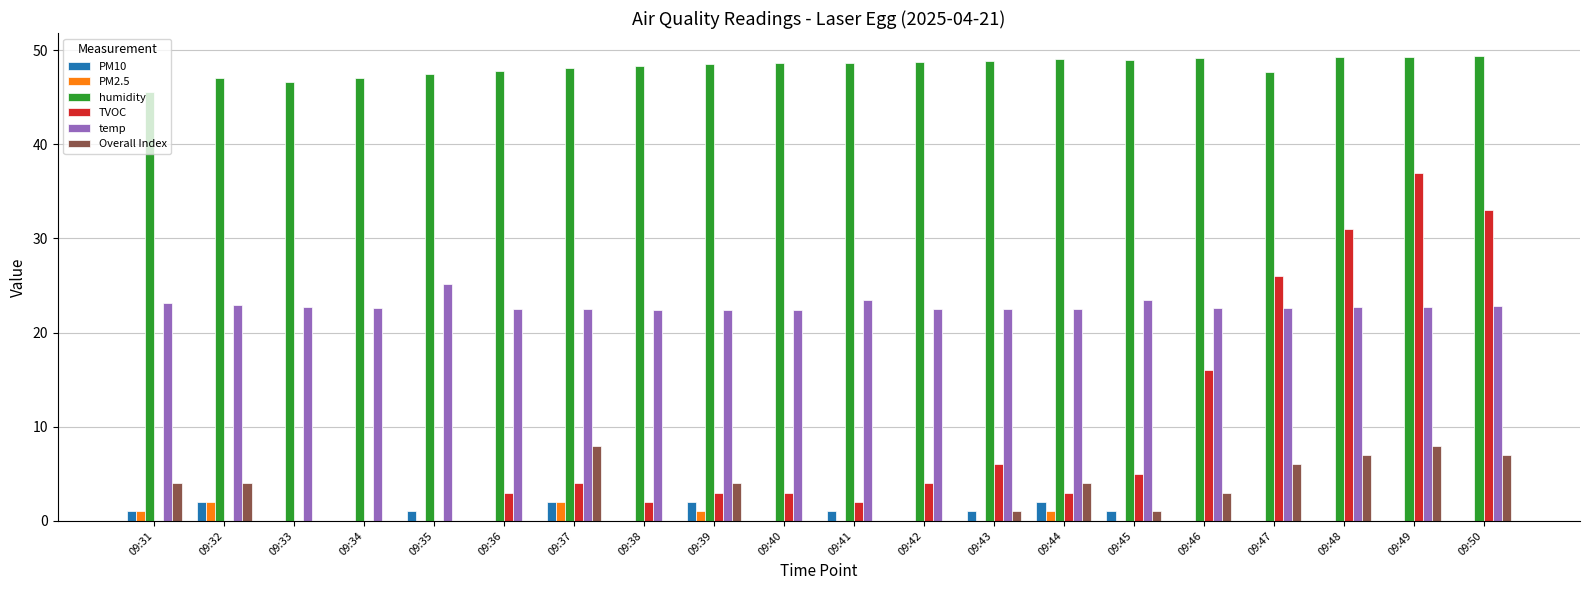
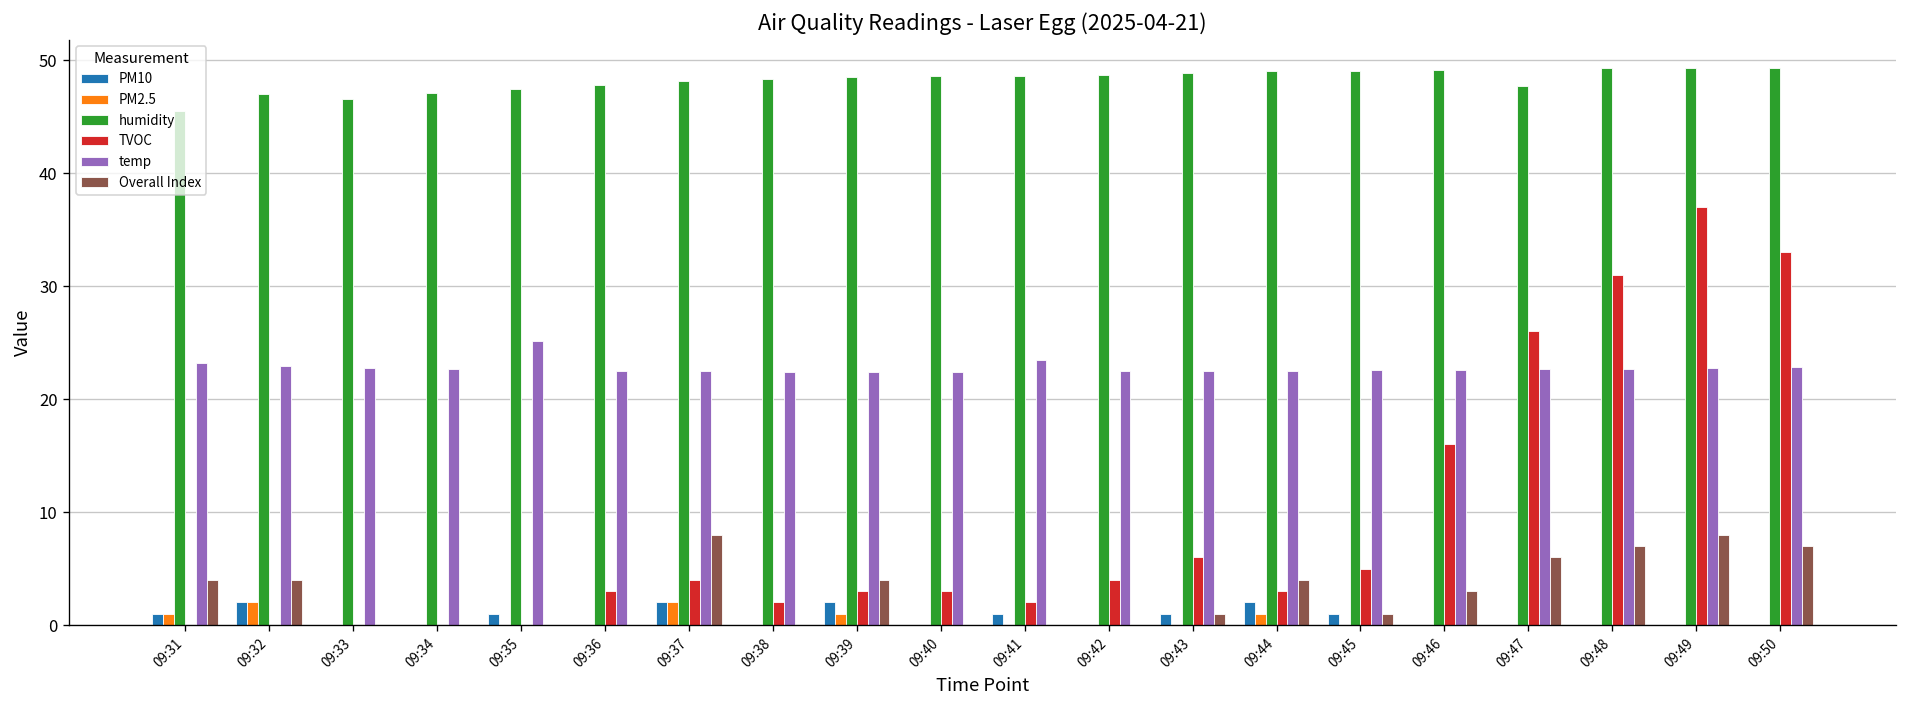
  {
    "PM10": {
      "09:31": 1,
      "09:32": 2,
      "09:33": 0,
      "09:34": 0,
      "09:35": 1,
      "09:36": 0,
      "09:37": 2,
      "09:38": 0,
      "09:39": 2,
      "09:40": 0,
      "09:41": 1,
      "09:42": 0,
      "09:43": 1,
      "09:44": 2,
      "09:45": 1,
      "09:46": 0,
      "09:47": 0,
      "09:48": 0,
      "09:49": 0,
      "09:50": 0
    },
    "PM2.5": {
      "09:31": 1,
      "09:32": 2,
      "09:33": 0,
      "09:34": 0,
      "09:35": 0,
      "09:36": 0,
      "09:37": 2,
      "09:38": 0,
      "09:39": 1,
      "09:40": 0,
      "09:41": 0,
      "09:42": 0,
      "09:43": 0,
      "09:44": 1,
      "09:45": 0,
      "09:46": 0,
      "09:47": 0,
      "09:48": 0,
      "09:49": 0,
      "09:50": 0
    },
    "humidity": {
      "09:32": 47,
      "09:33": 47,
      "09:34": 47,
      "09:35": 47,
      "09:36": 48,
      "09:37": 48,
      "09:38": 48,
      "09:39": 49,
      "09:40": 49,
      "09:41": 49,
      "09:42": 49,
      "09:43": 49,
      "09:44": 49,
      "09:45": 49,
      "09:46": 49,
      "09:47": 48,
      "09:48": 49,
      "09:49": 49,
      "09:50": 49
    },
    "TVOC": {
      "09:31": 0,
      "09:32": 0,
      "09:33": 0,
      "09:34": 0,
      "09:35": 0,
      "09:36": 3,
      "09:37": 4,
      "09:38": 2,
      "09:39": 3,
      "09:40": 3,
      "09:41": 2,
      "09:42": 4,
      "09:43": 6,
      "09:44": 3,
      "09:45": 5,
      "09:46": 16,
      "09:47": 26,
      "09:48": 31,
      "09:49": 37,
      "09:50": 33
    },
    "temp": {
      "09:31": 23,
      "09:32": 23,
      "09:33": 23,
      "09:34": 23,
      "09:35": 25,
      "09:36": 23,
      "09:37": 22,
      "09:38": 22,
      "09:39": 22,
      "09:40": 22,
      "09:41": 24,
      "09:42": 22,
      "09:43": 22,
      "09:44": 23,
-     "09:45": 23.4,
+     "09:45": 22.6,
      "09:46": 23,
      "09:47": 23,
      "09:48": 23,
      "09:49": 23,
      "09:50": 23
    },
    "Overall Index": {
      "09:31": 4,
      "09:32": 4,
      "09:33": 0,
      "09:34": 0,
      "09:35": 0,
      "09:36": 0,
      "09:37": 8,
      "09:38": 0,
      "09:39": 4,
      "09:40": 0,
      "09:41": 0,
      "09:42": 0,
      "09:43": 1,
      "09:44": 4,
      "09:45": 1,
      "09:46": 3,
      "09:47": 6,
      "09:48": 7,
      "09:49": 8,
      "09:50": 7
    }
  }
